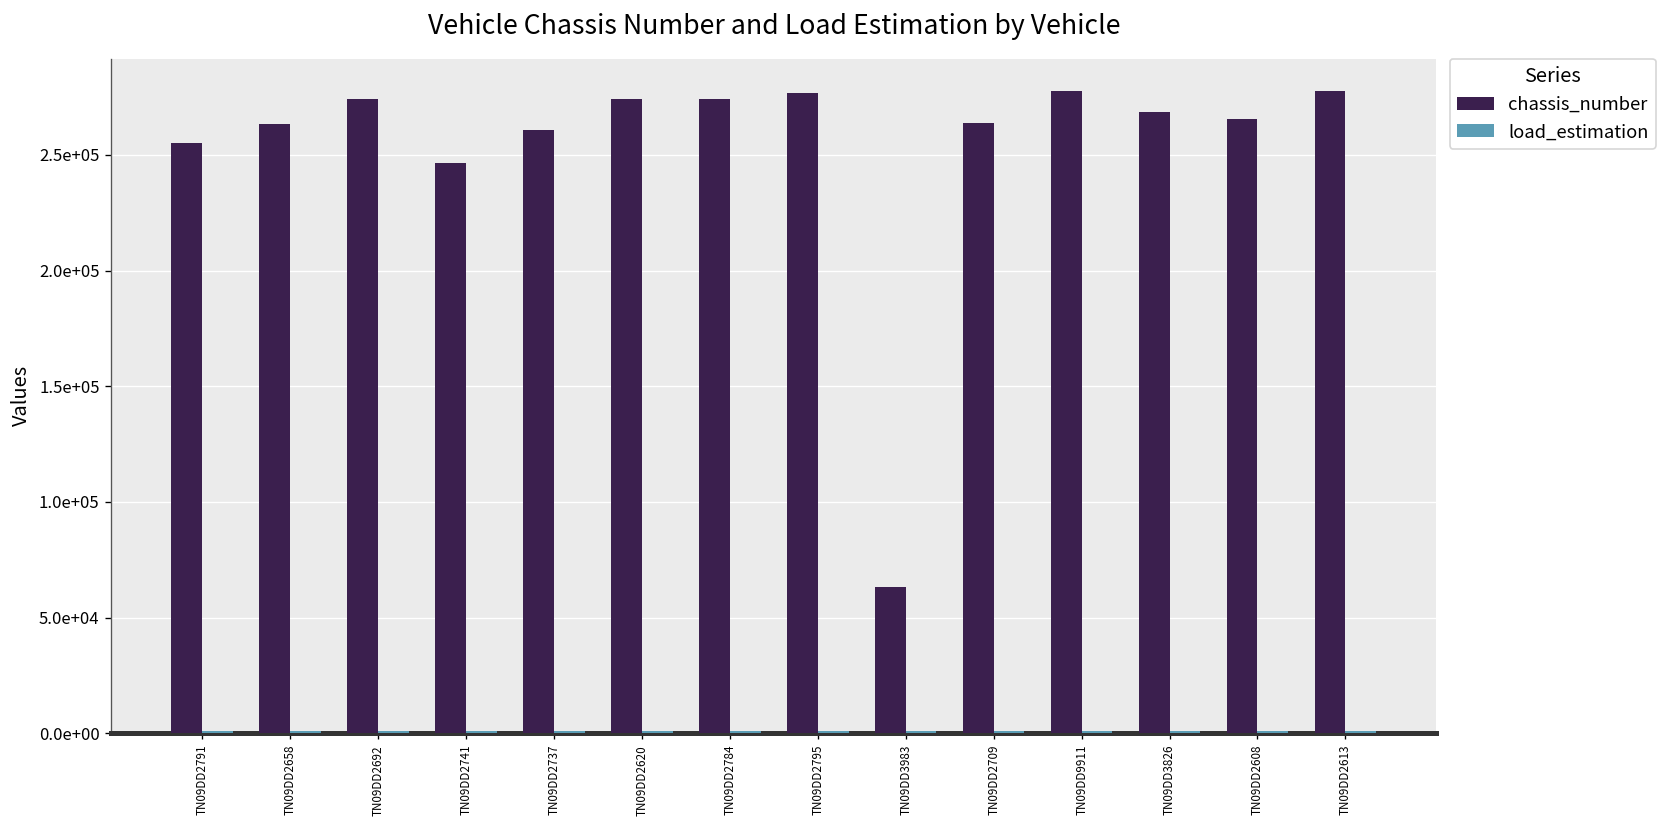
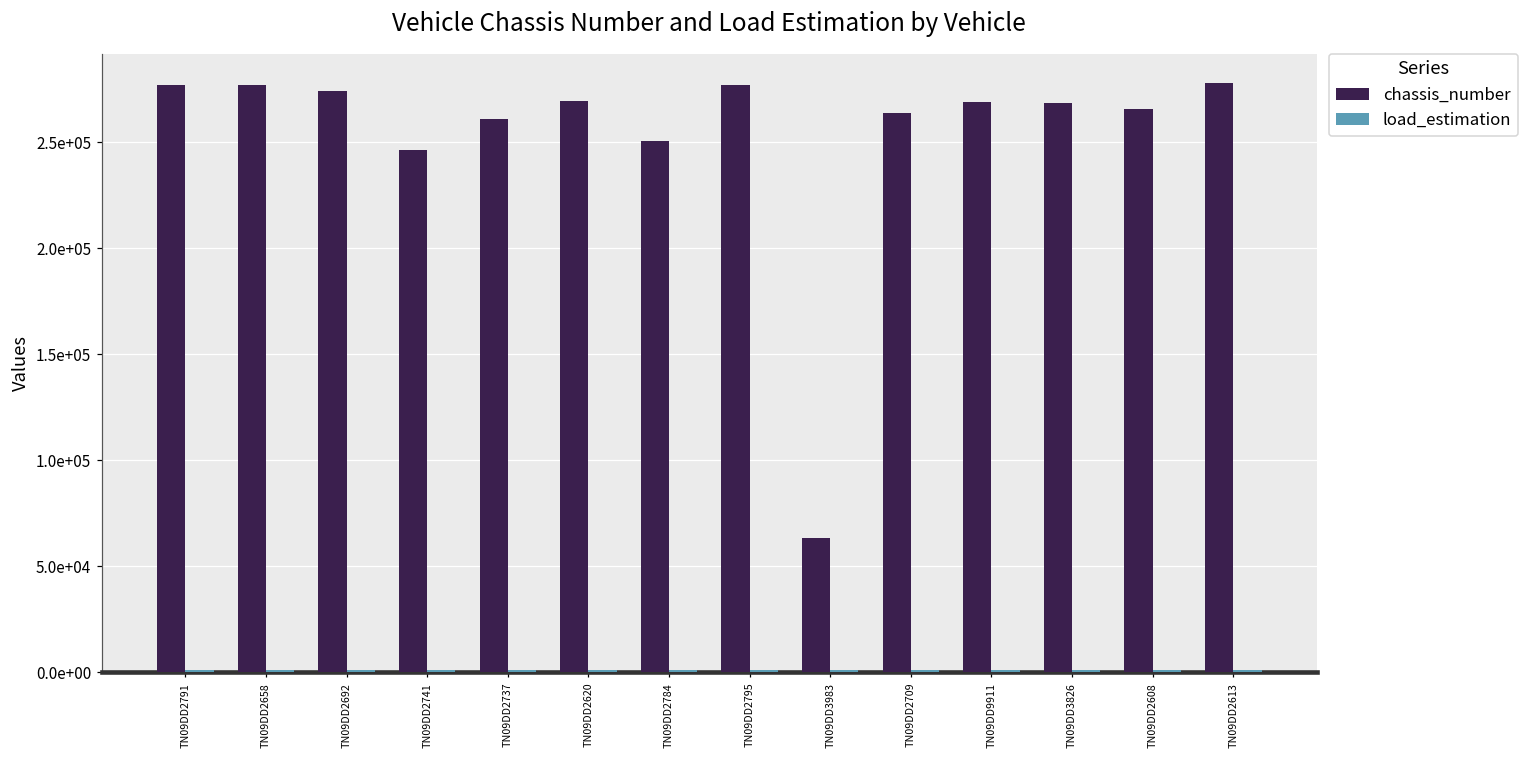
  {
    "chassis_number": {
-     "TN09DD2791": 255000,
-     "TN09DD2658": 263000,
+     "TN09DD2791": 277000,
+     "TN09DD2658": 277000,
      "TN09DD2692": 274000,
      "TN09DD2741": 246000,
      "TN09DD2737": 261000,
-     "TN09DD2620": 274000,
-     "TN09DD2784": 274000,
+     "TN09DD2620": 269000,
+     "TN09DD2784": 250000,
      "TN09DD2795": 277000,
      "TN09DD3983": 63000,
      "TN09DD2709": 264000,
-     "TN09DD9911": 277000,
+     "TN09DD9911": 269000,
      "TN09DD3826": 269000,
      "TN09DD2608": 266000,
      "TN09DD2613": 278000
    }
  }
